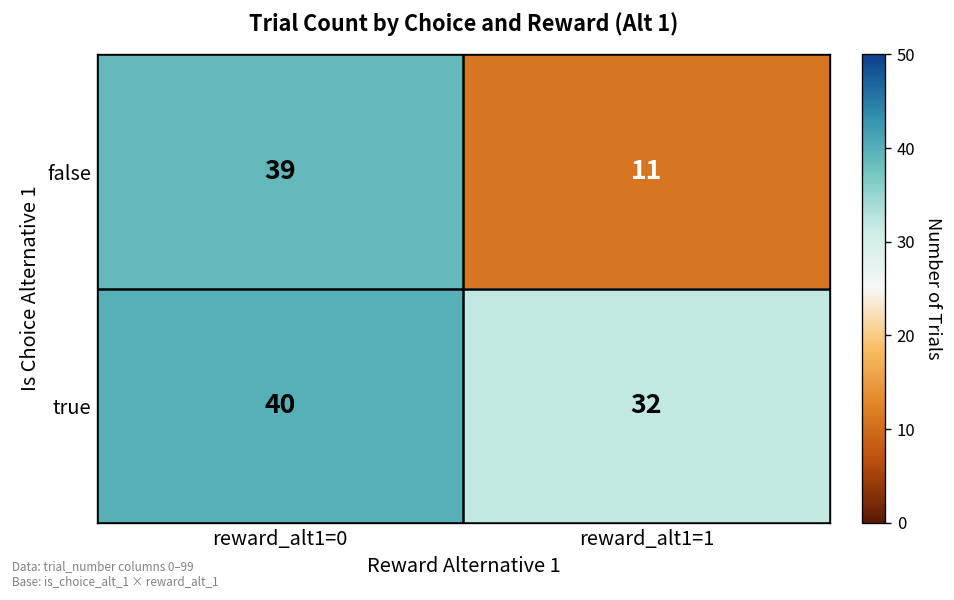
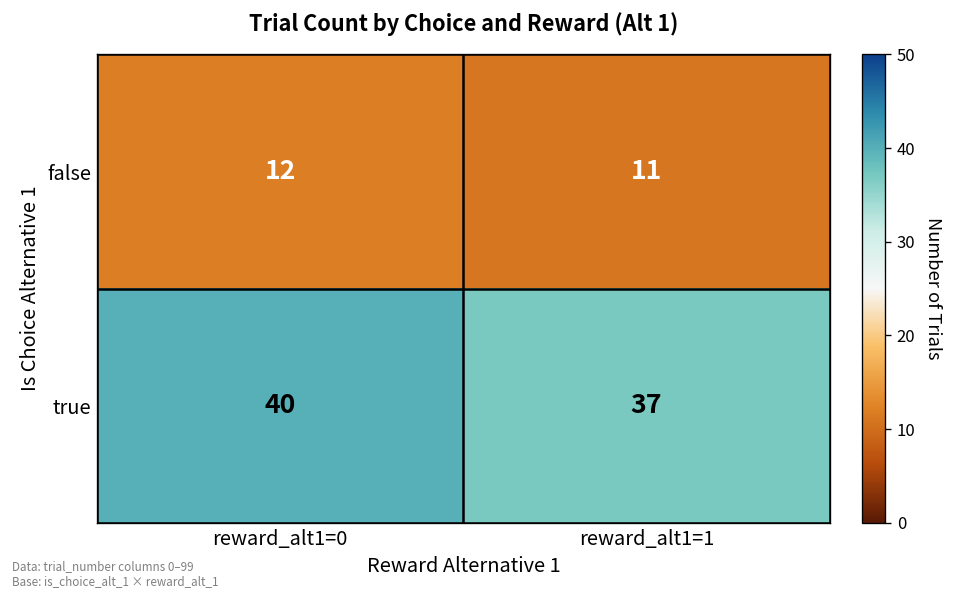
  {
    "false": {
-     "reward_alt1=0": 39,
+     "reward_alt1=0": 12,
      "reward_alt1=1": 11
    },
    "true": {
      "reward_alt1=0": 40,
-     "reward_alt1=1": 32
+     "reward_alt1=1": 37
    }
  }
